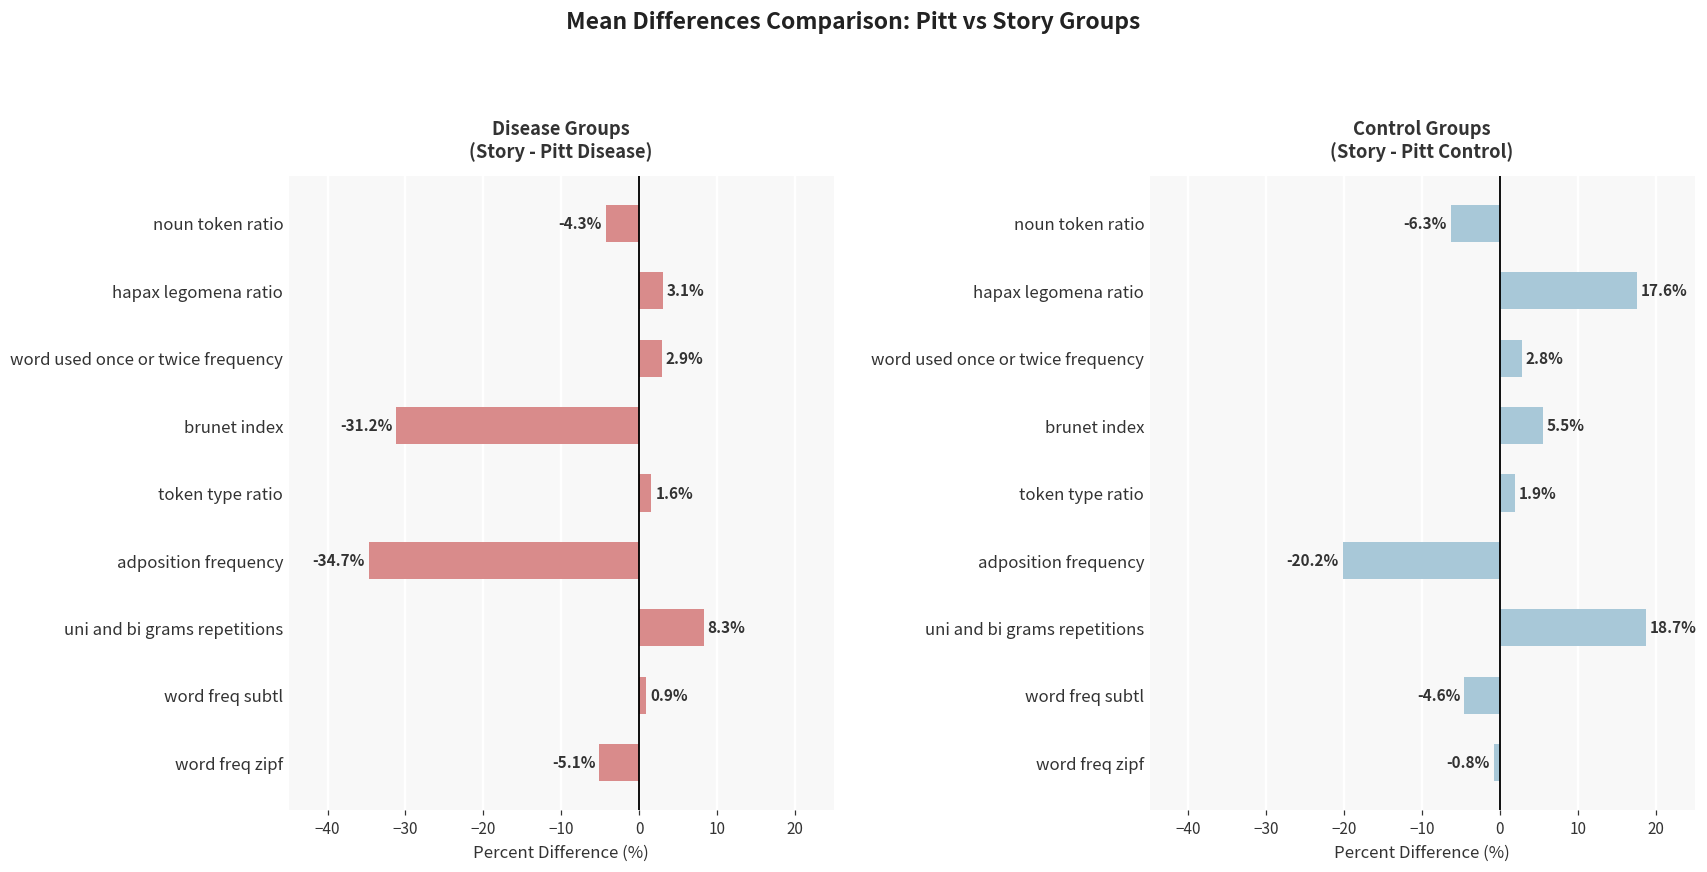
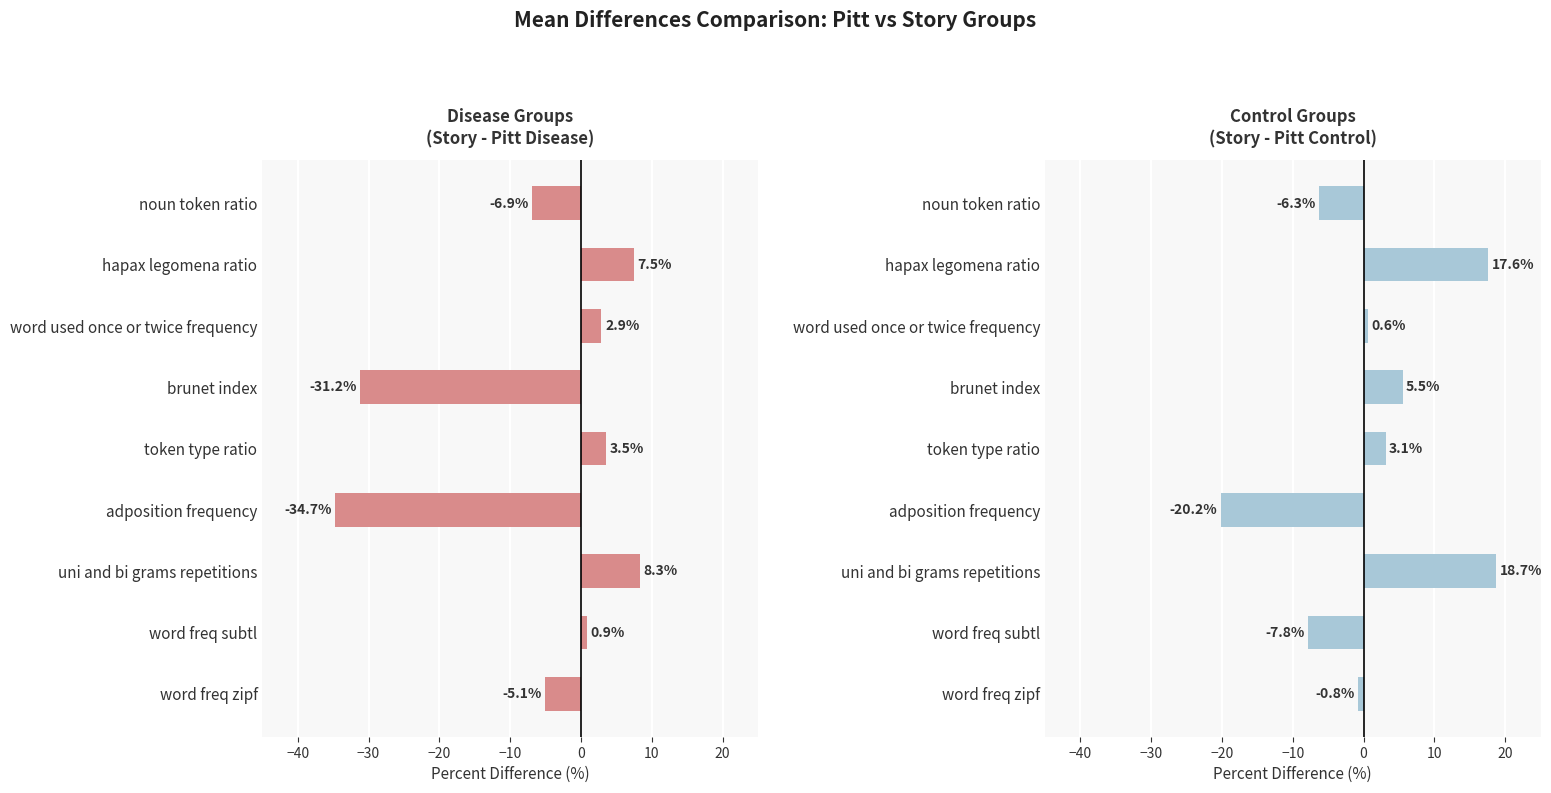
  {
    "Disease Groups (Story - Pitt Disease)": {
-     "noun token ratio": "-4.3%",
-     "hapax legomena ratio": "3.1%",
+     "noun token ratio": "-6.9%",
+     "hapax legomena ratio": "7.5%",
      "word used once or twice frequency": "2.9%",
      "brunet index": "-31.2%",
-     "token type ratio": "1.6%",
+     "token type ratio": "3.5%",
      "adposition frequency": "-34.7%",
      "uni and bi grams repetitions": "8.3%",
      "word freq subtl": "0.9%",
      "word freq zipf": "-5.1%"
    },
    "Control Groups (Story - Pitt Control)": {
      "noun token ratio": "-6.3%",
      "hapax legomena ratio": "17.6%",
-     "word used once or twice frequency": "2.8%",
+     "word used once or twice frequency": "0.6%",
      "brunet index": "5.5%",
-     "token type ratio": "1.9%",
+     "token type ratio": "3.1%",
      "adposition frequency": "-20.2%",
      "uni and bi grams repetitions": "18.7%",
-     "word freq subtl": "-4.6%",
+     "word freq subtl": "-7.8%",
      "word freq zipf": "-0.8%"
    }
  }
